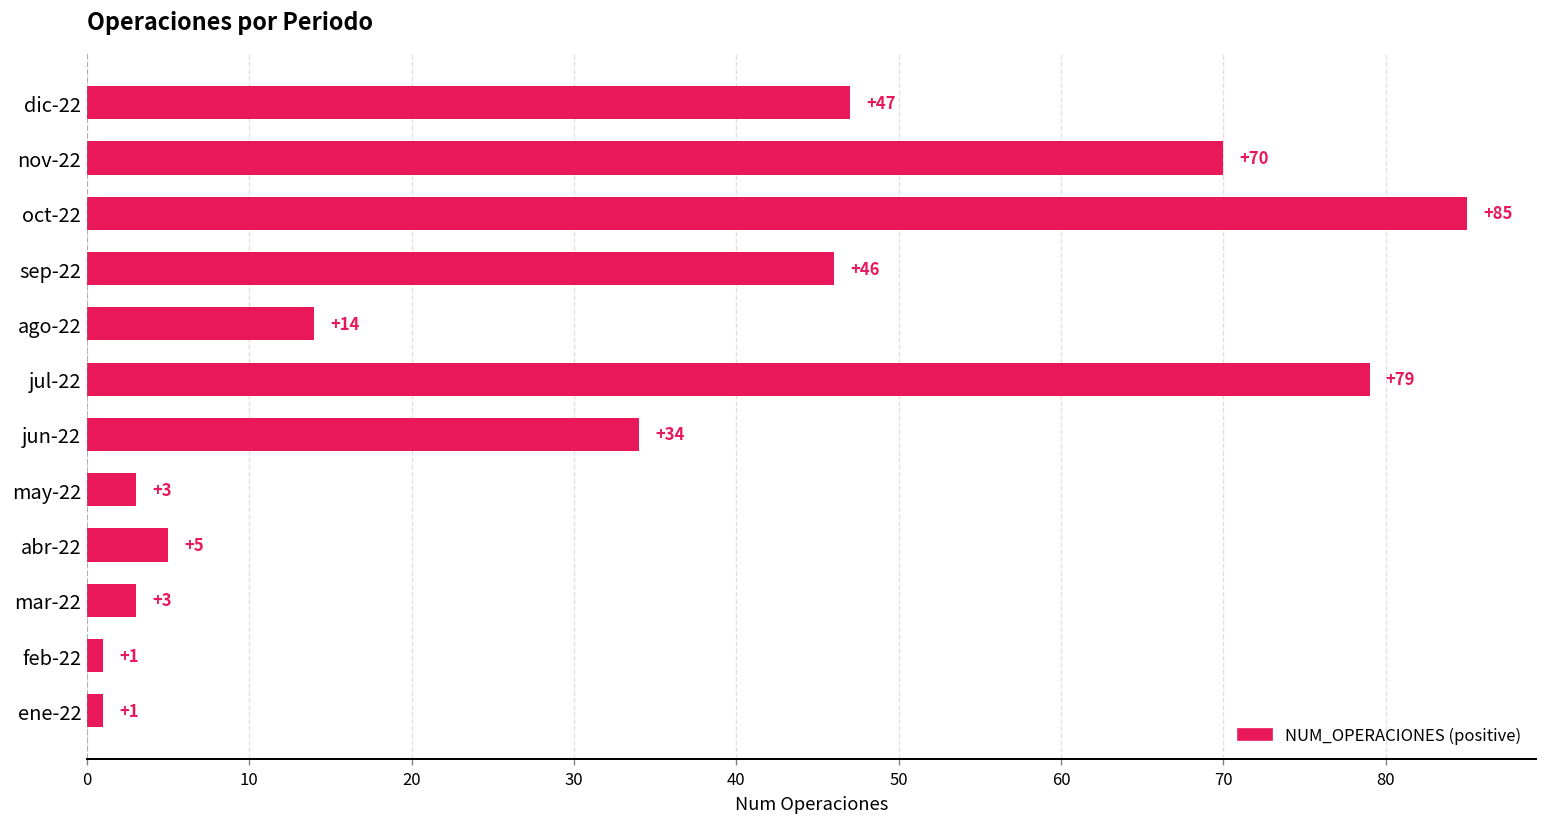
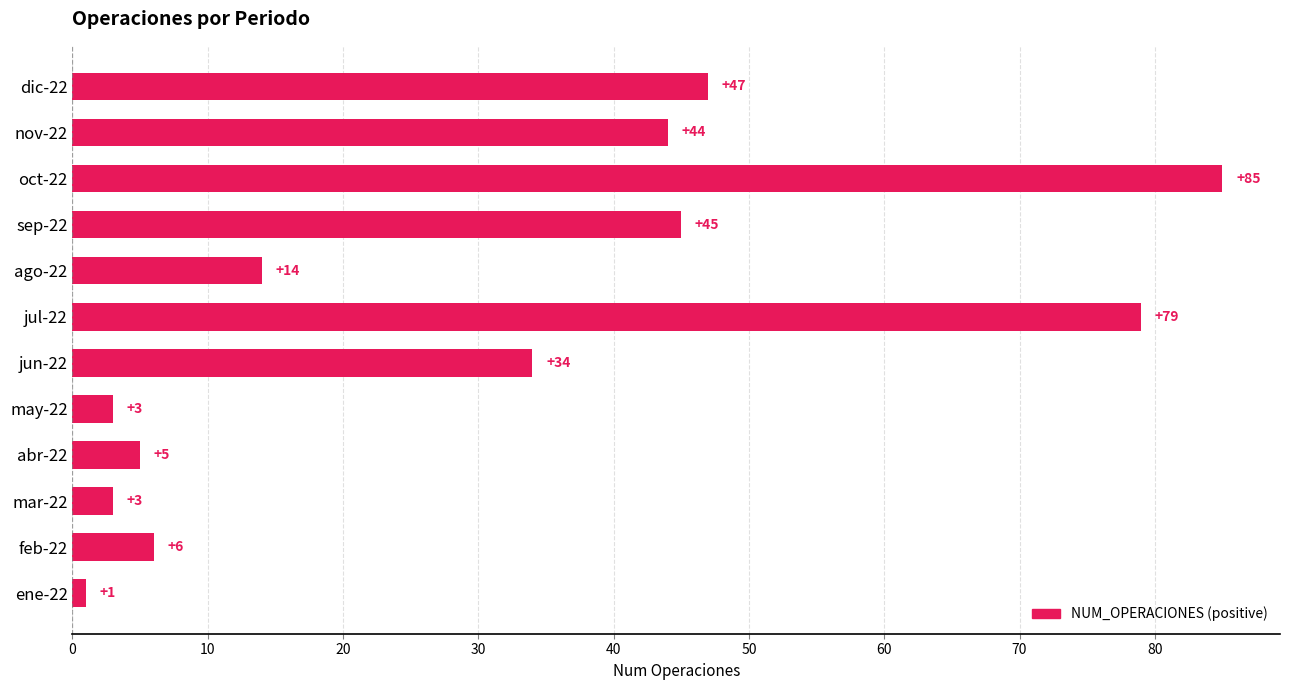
  {
    "dic-22": "+47",
-   "nov-22": "+70",
+   "nov-22": "+44",
    "oct-22": "+85",
-   "sep-22": "+46",
+   "sep-22": "+45",
    "ago-22": "+14",
    "jul-22": "+79",
    "jun-22": "+34",
    "may-22": "+3",
    "abr-22": "+5",
    "mar-22": "+3",
-   "feb-22": "+1",
+   "feb-22": "+6",
    "ene-22": "+1"
  }
